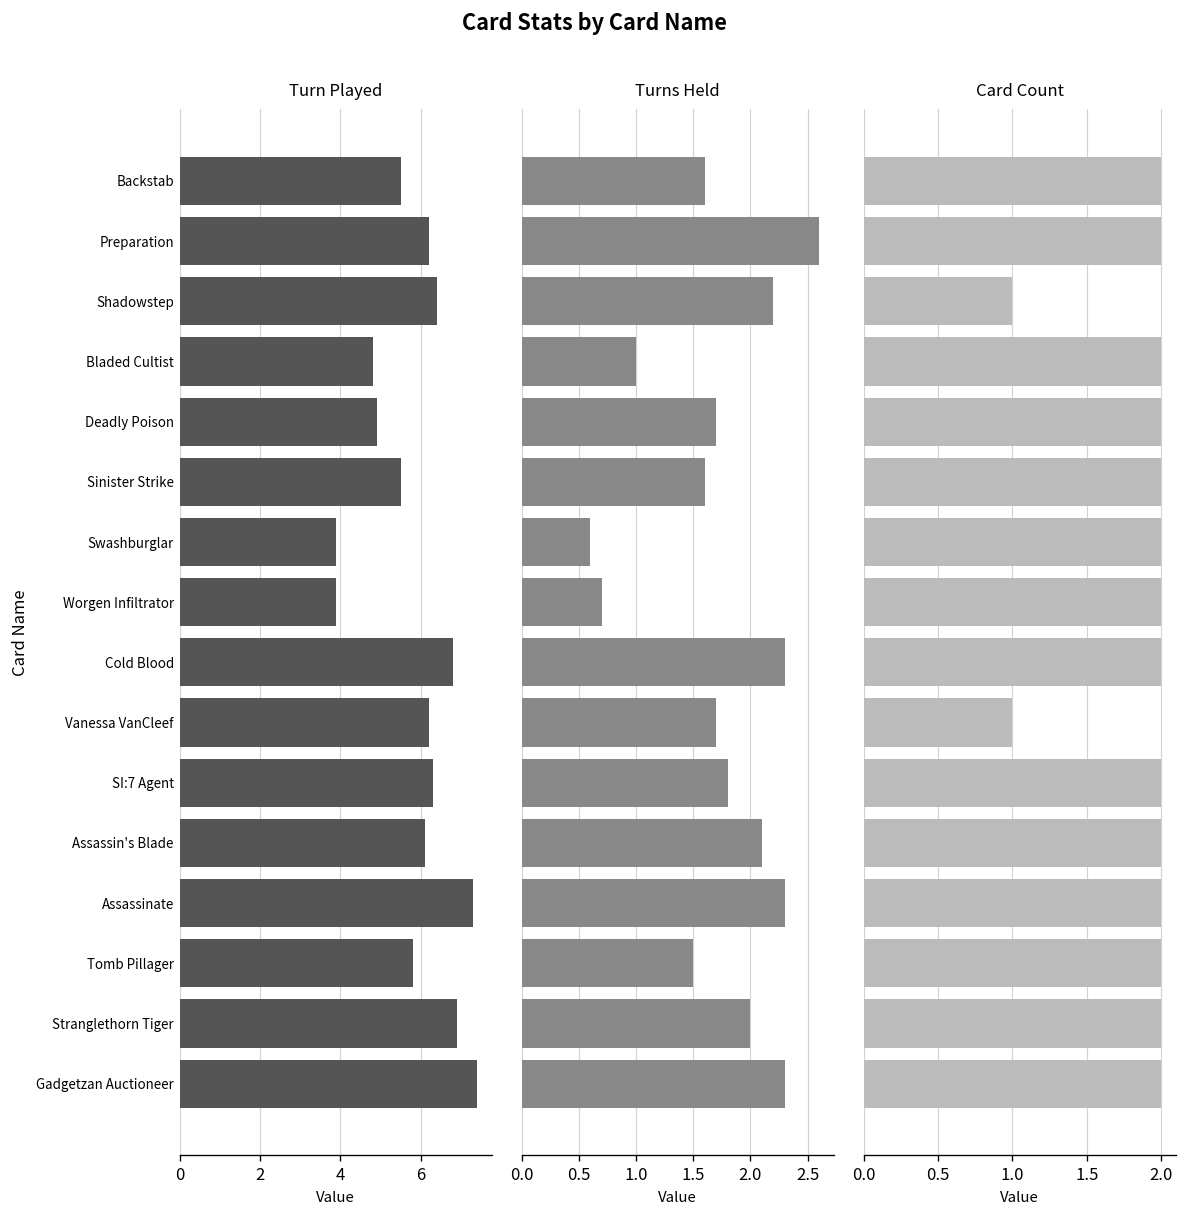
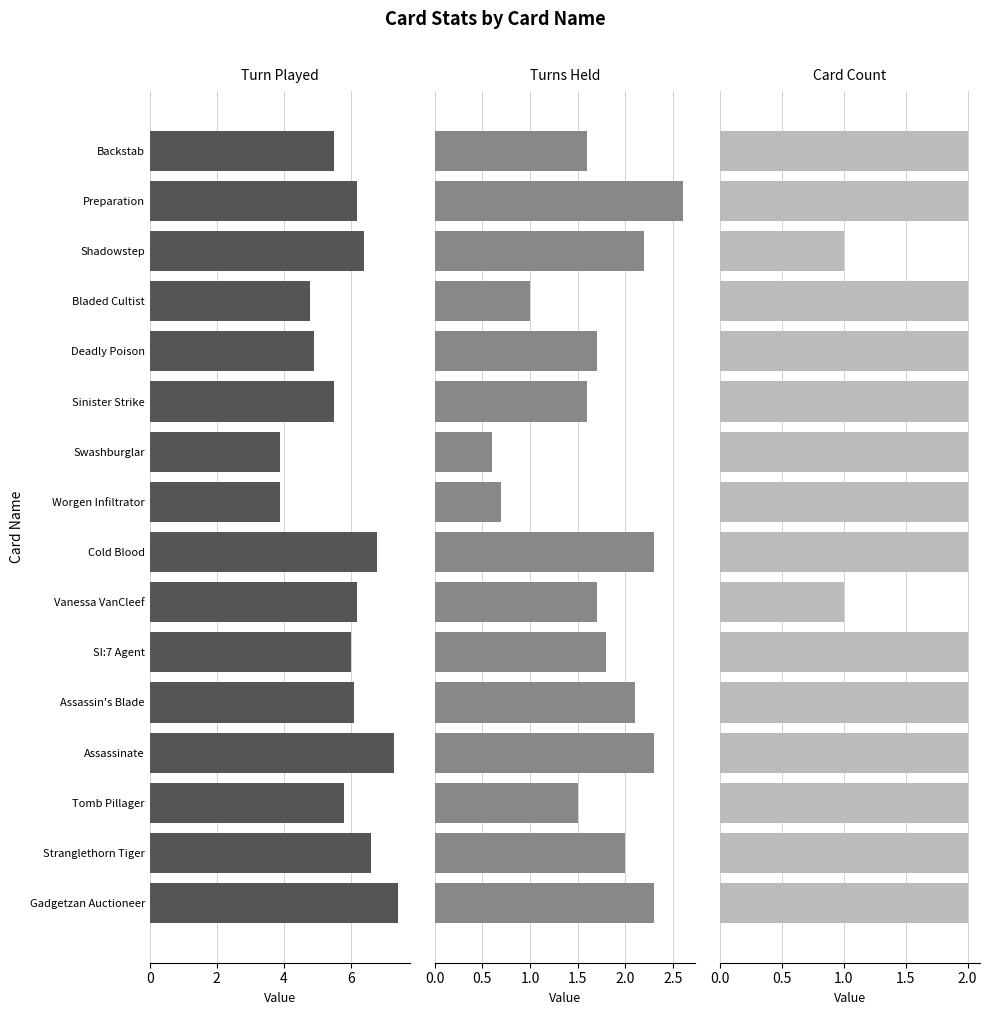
  {
    "Turn Played": {
      "Backstab": 5.5,
      "Preparation": 6.2,
      "Shadowstep": 6.4,
      "Bladed Cultist": 4.8,
      "Deadly Poison": 4.9,
      "Sinister Strike": 5.5,
      "Swashburglar": 3.9,
      "Worgen Infiltrator": 3.9,
      "Cold Blood": 6.8,
      "Vanessa VanCleef": 6.2,
-     "SI:7 Agent": 6.3,
+     "SI:7 Agent": 6.0,
      "Assassin's Blade": 6.1,
      "Assassinate": 7.3,
      "Tomb Pillager": 5.8,
-     "Stranglethorn Tiger": 6.9,
+     "Stranglethorn Tiger": 6.6,
      "Gadgetzan Auctioneer": 7.4
    }
  }
